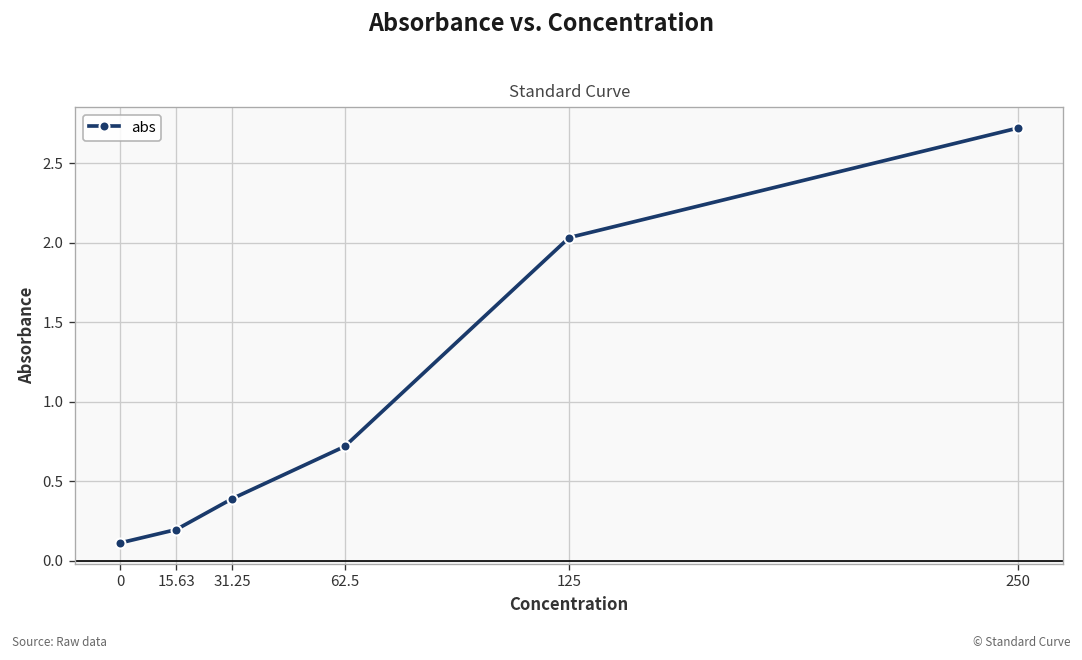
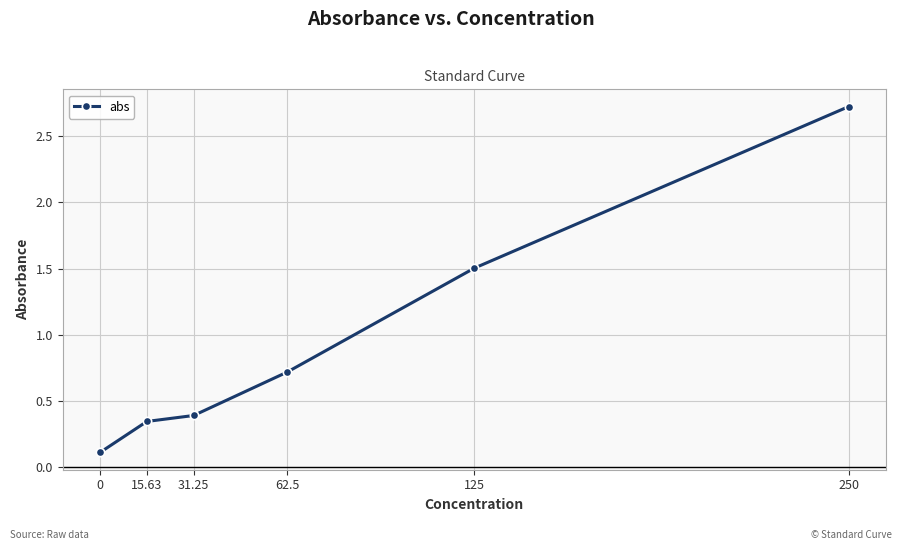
  {
    "0": 0.11,
-   "15.63": 0.20,
+   "15.63": 0.35,
    "31.25": 0.39,
    "62.5": 0.72,
-   "125": 2.03,
+   "125": 1.50,
    "250": 2.72
  }
